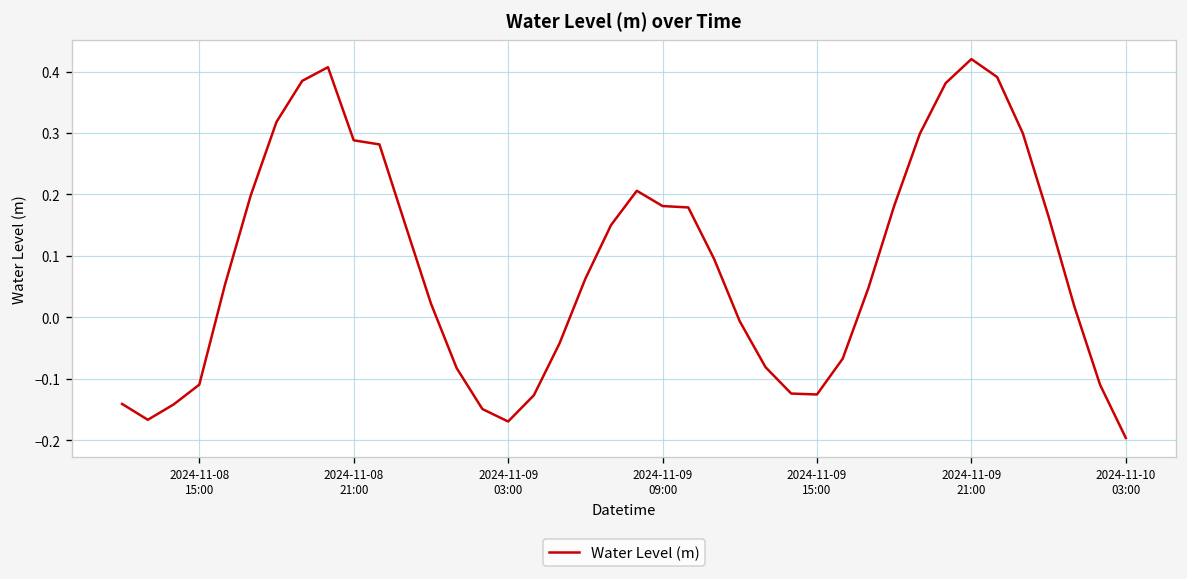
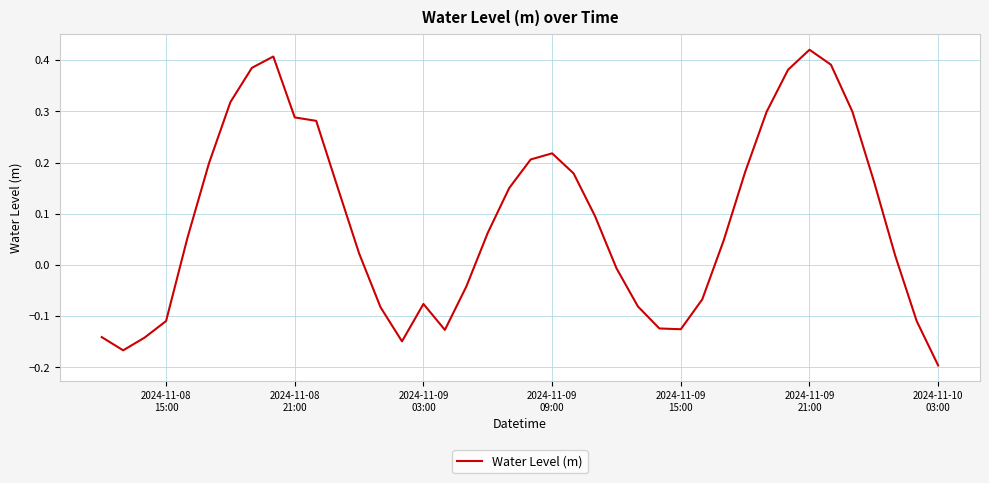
  {
    "2024-11-08 15:00": -0.11,
    "2024-11-08 21:00": 0.29,
-   "2024-11-09 03:00": -0.17,
-   "2024-11-09 09:00": 0.18,
+   "2024-11-09 03:00": -0.08,
+   "2024-11-09 09:00": 0.22,
    "2024-11-09 15:00": -0.13,
    "2024-11-09 21:00": 0.42,
    "2024-11-10 03:00": -0.20
  }
